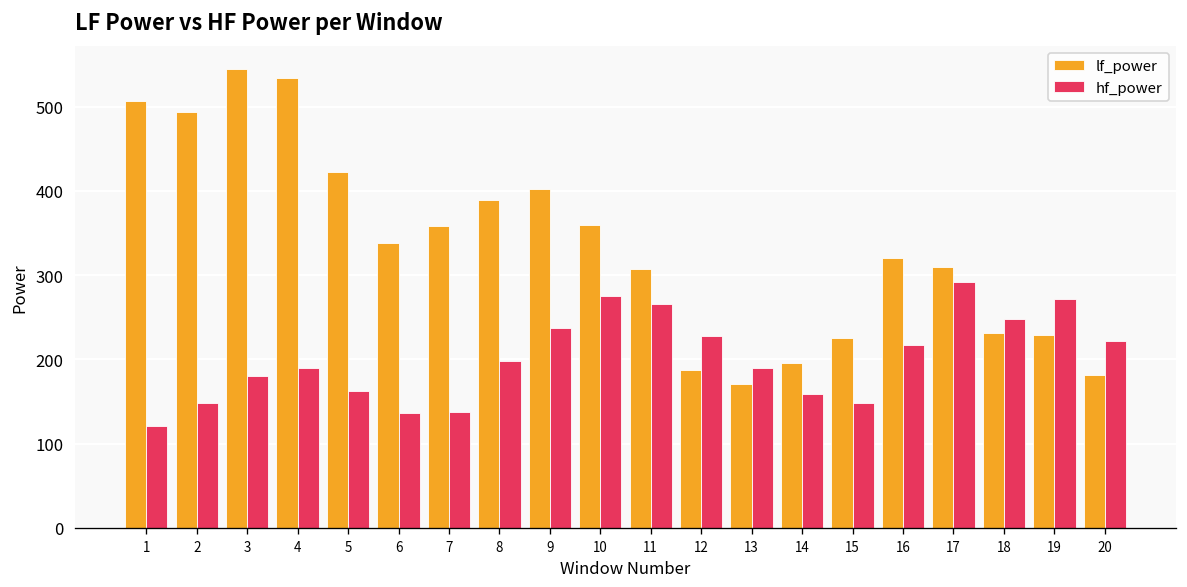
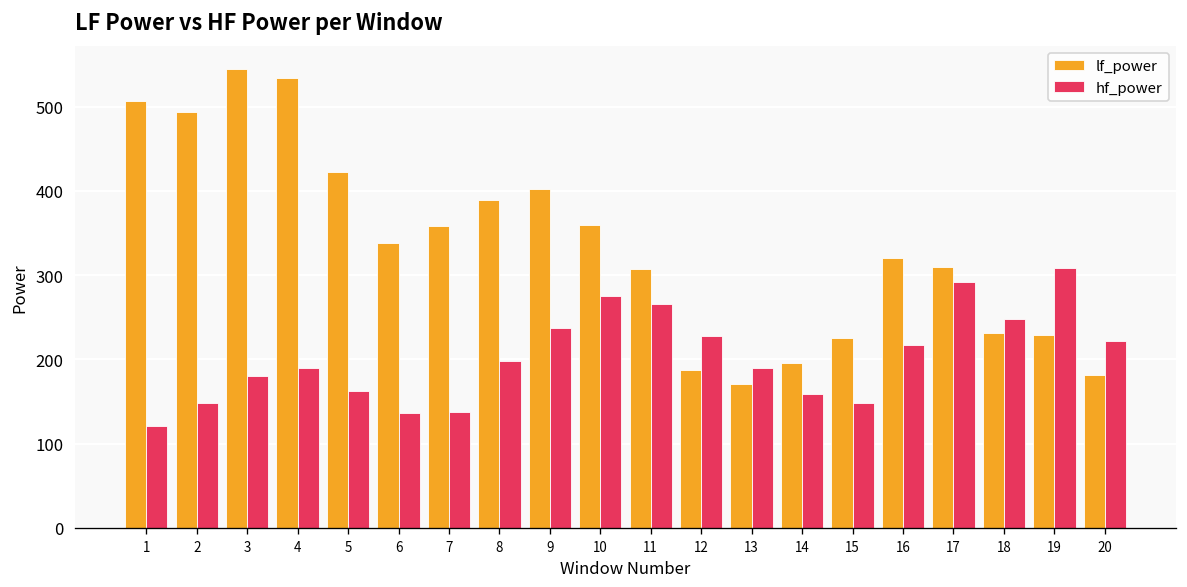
  {
    "lf_power": {
      "1": 510,
      "2": 490,
      "3": 550,
      "4": 530,
      "5": 420,
      "6": 340,
      "7": 360,
      "8": 390,
      "9": 400,
      "10": 360,
      "11": 310,
      "12": 190,
      "13": 170,
      "14": 200,
      "15": 230,
      "16": 320,
      "17": 310,
      "18": 230,
      "19": 230,
      "20": 180
    },
    "hf_power": {
      "1": 120,
      "2": 150,
      "3": 180,
      "4": 190,
      "5": 160,
      "6": 140,
      "7": 140,
      "8": 200,
      "9": 240,
      "10": 280,
      "11": 270,
      "12": 230,
      "13": 190,
      "14": 160,
      "15": 150,
      "16": 220,
      "17": 290,
      "18": 250,
-     "19": 270,
+     "19": 310,
      "20": 220
    }
  }
